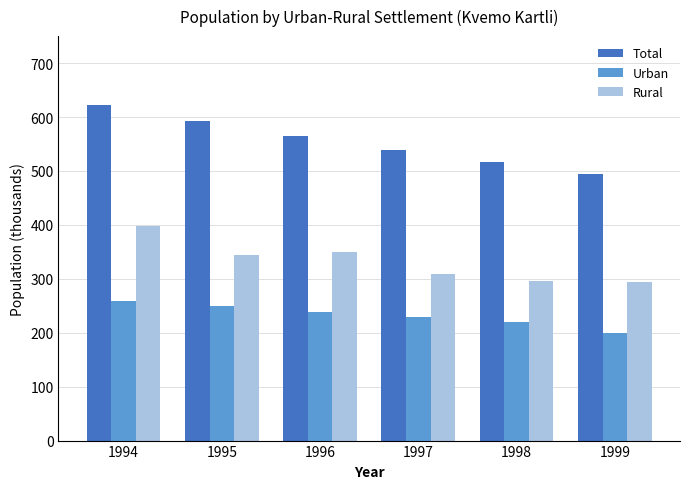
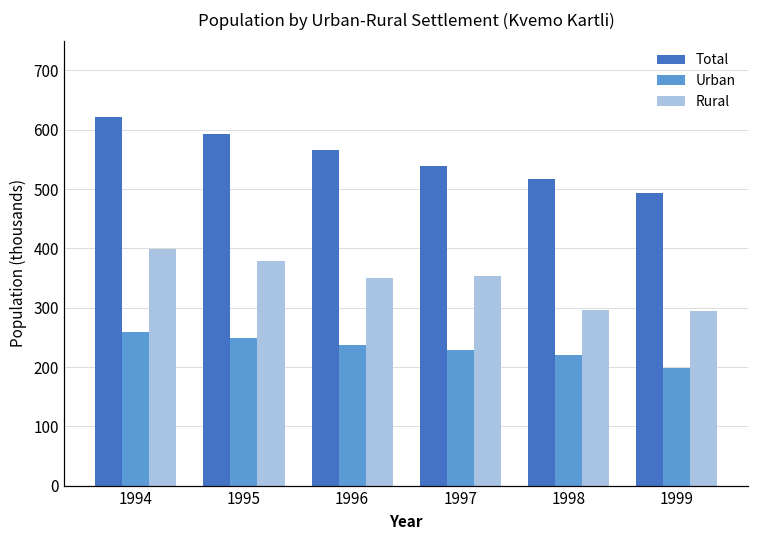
  {
    "Rural": {
      "1994": 400,
-     "1995": 340,
+     "1995": 380,
      "1996": 350,
-     "1997": 310,
+     "1997": 350,
      "1998": 300,
      "1999": 290
    }
  }
